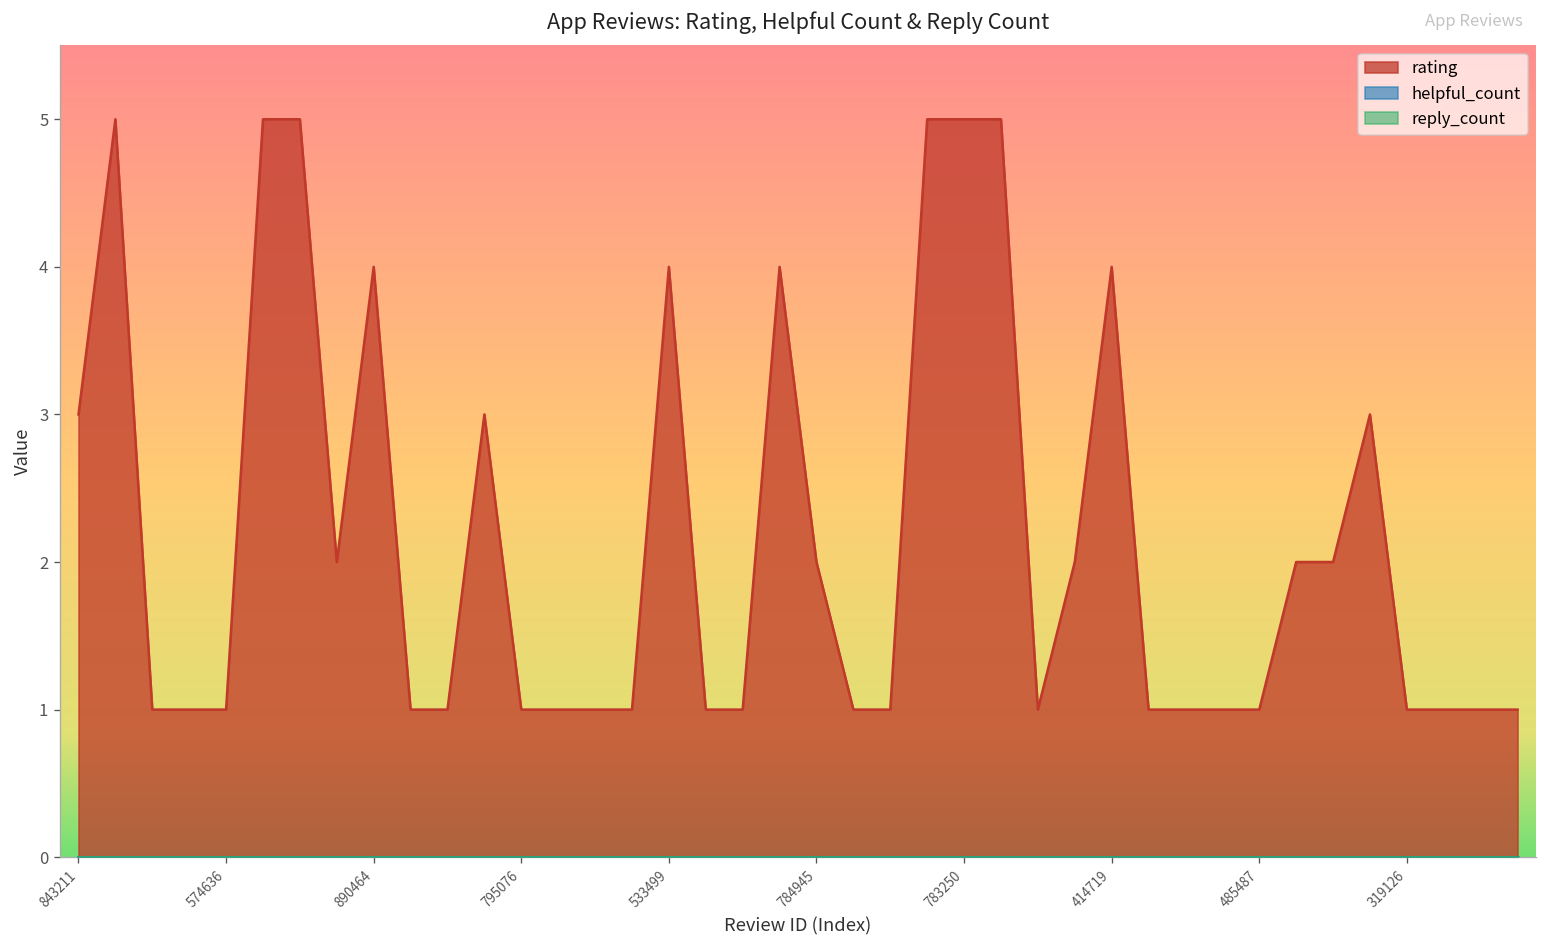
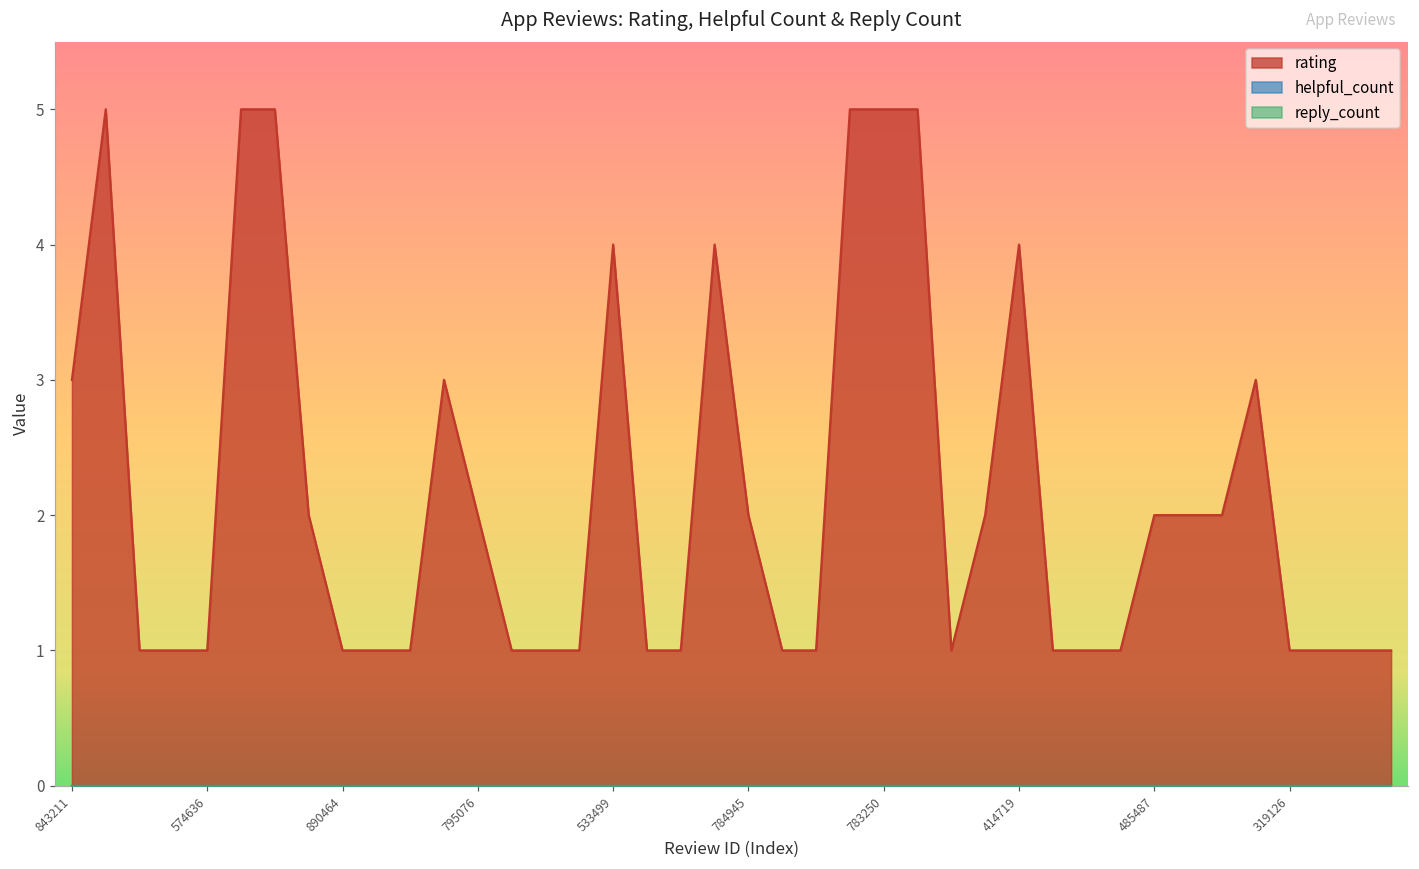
  {
    "rating": {
      "843211": 3,
      "574636": 1,
-     "890464": 4,
-     "795076": 1,
+     "890464": 1,
+     "795076": 2,
      "533499": 4,
      "784945": 2,
      "783250": 5,
      "414719": 4,
-     "485487": 1,
+     "485487": 2,
      "319126": 1
    },
    "reply_count": {
      "843211": 0,
      "574636": 0,
      "890464": 0,
      "795076": 0,
      "533499": 0,
      "784945": 0,
      "783250": 0,
      "414719": 0,
      "485487": 0,
      "319126": 0
    }
  }
